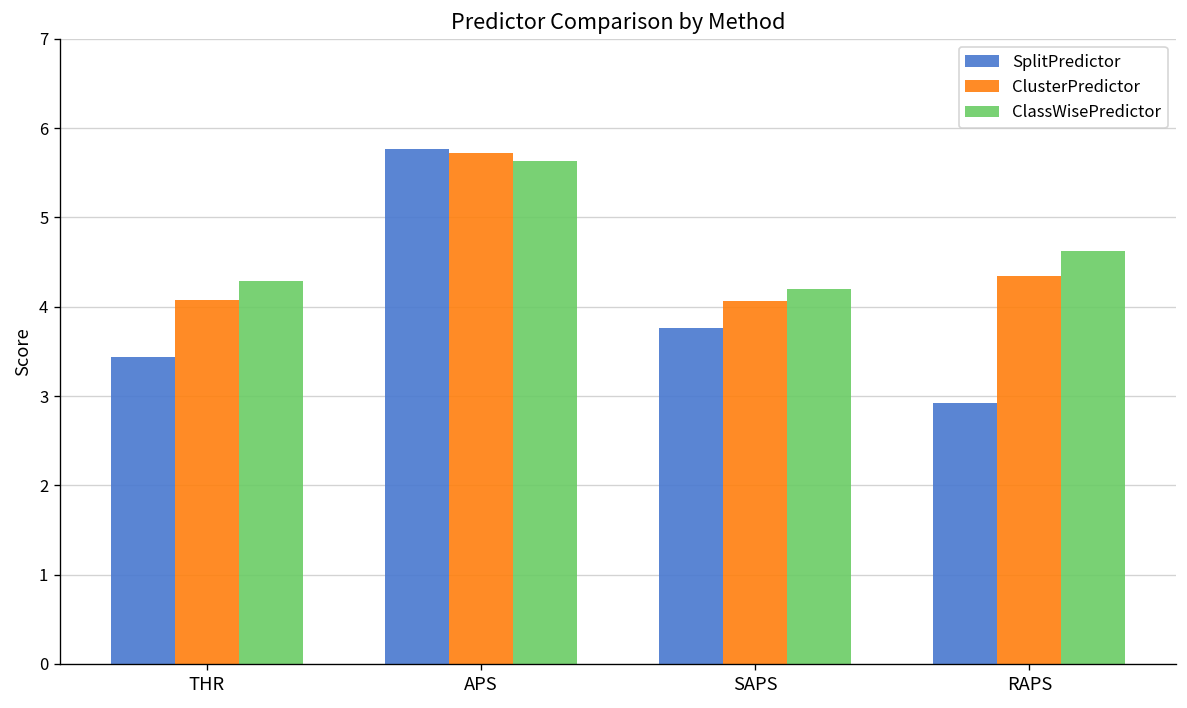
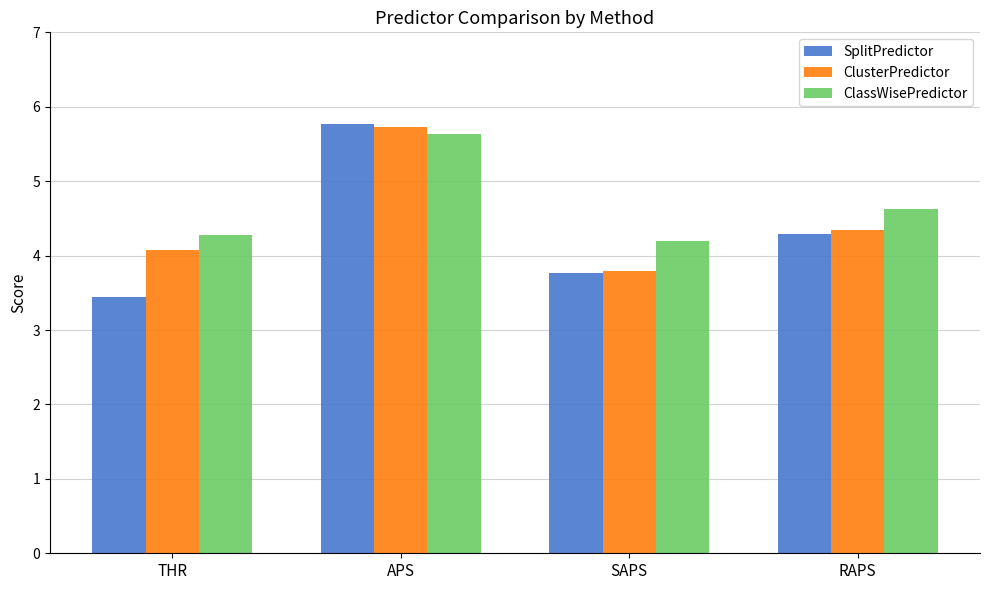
  {
    "SplitPredictor": {
      "THR": 3.4,
      "APS": 5.8,
      "SAPS": 3.8,
-     "RAPS": 2.9
+     "RAPS": 4.3
    },
    "ClusterPredictor": {
      "THR": 4.1,
      "APS": 5.7,
-     "SAPS": 4.1,
+     "SAPS": 3.8,
      "RAPS": 4.3
    },
    "ClassWisePredictor": {
      "THR": 4.3,
      "APS": 5.6,
      "SAPS": 4.2,
      "RAPS": 4.6
    }
  }
